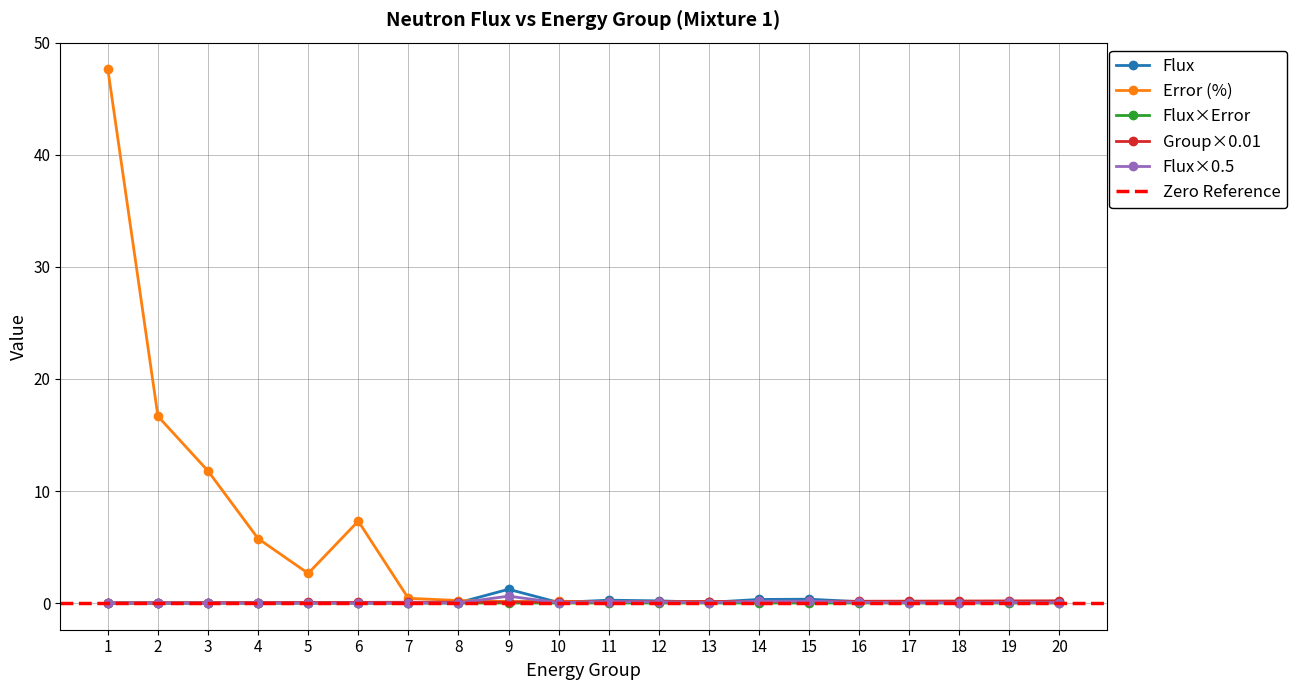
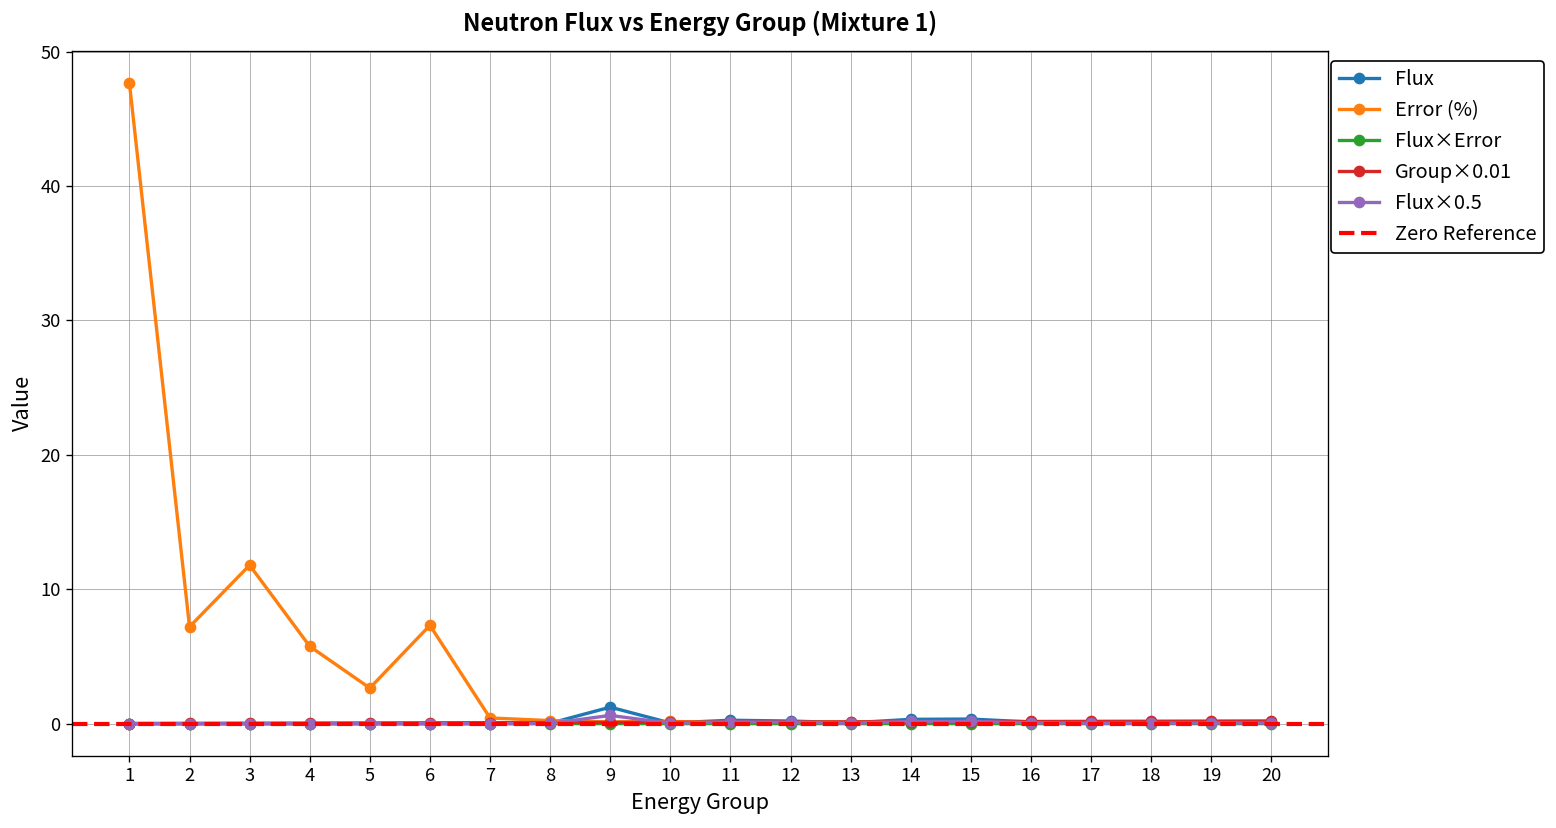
  {
    "Flux": {
      "9": 1.2
    },
    "Error (%)": {
      "1": 47.6,
-     "2": 16.7,
+     "2": 7.2,
      "3": 11.8,
      "4": 5.8,
      "5": 2.6,
      "6": 7.3,
      "7": 0.4
    },
    "Flux×0.5": {
      "9": 0.6
    }
  }
